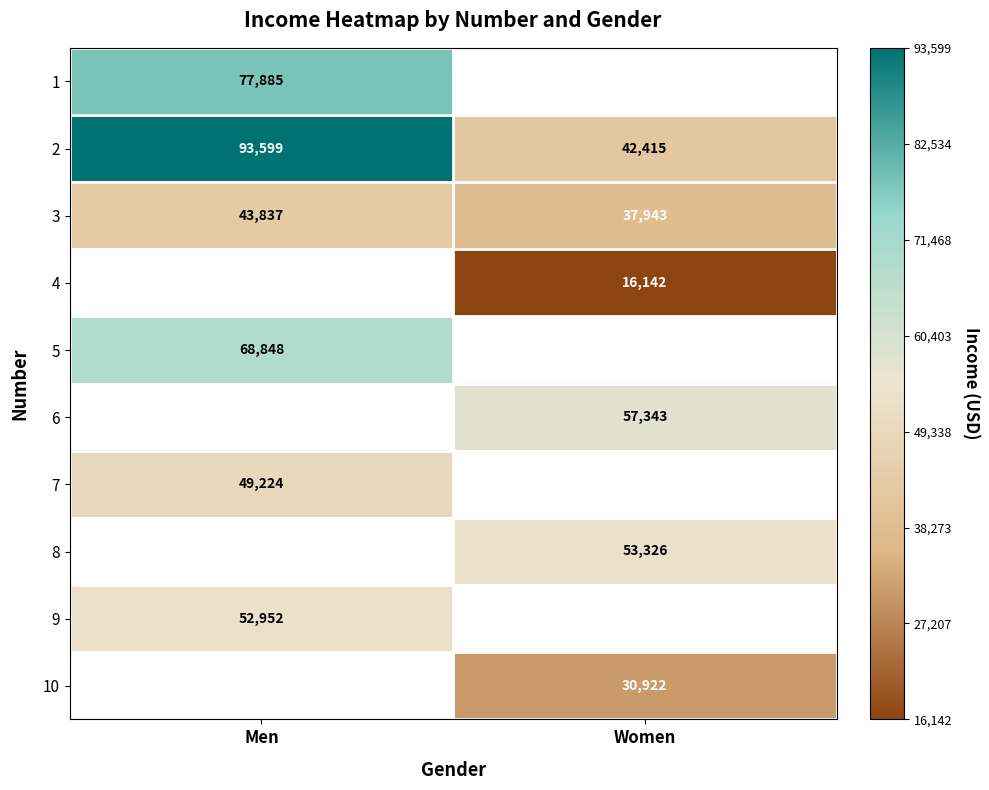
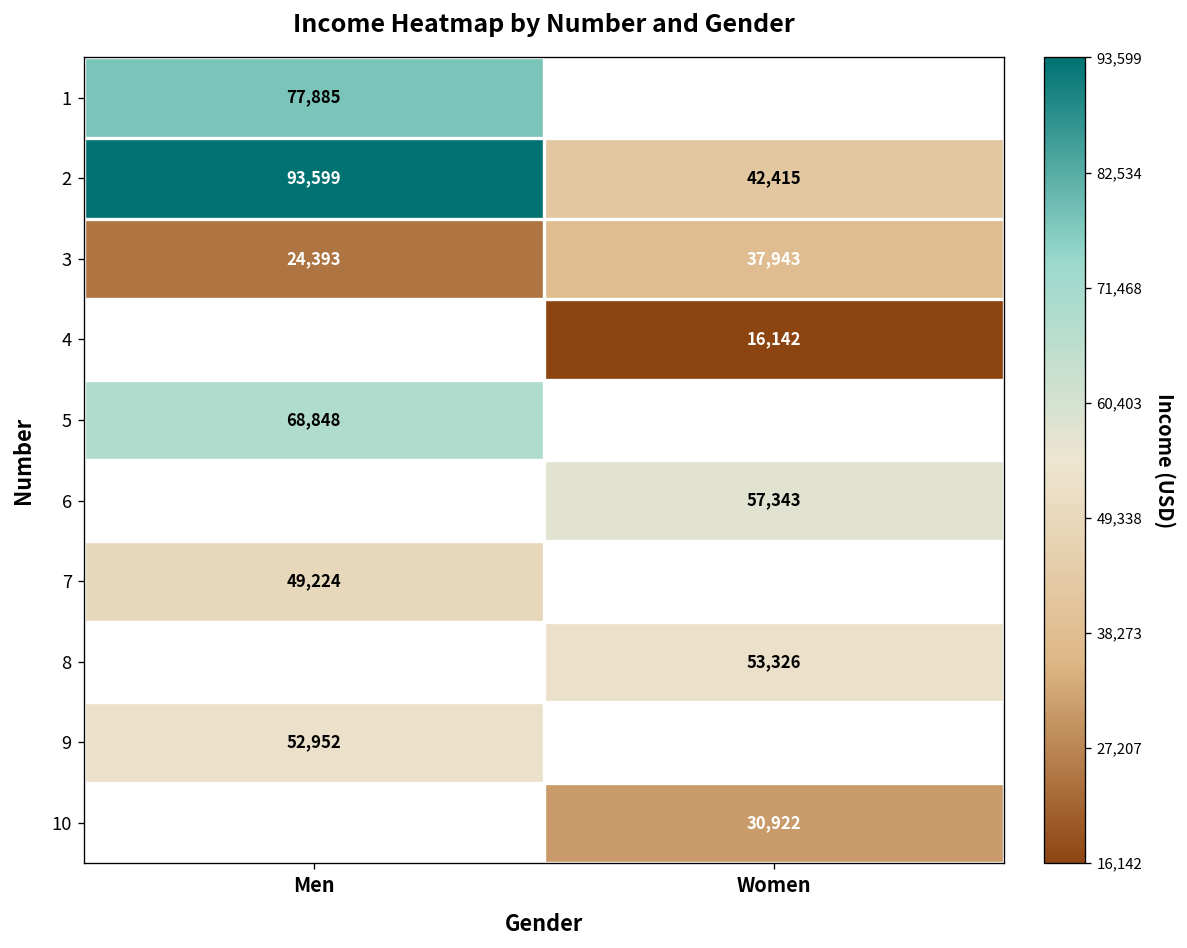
  {
    "1": {
      "Men": "77,885"
    },
    "2": {
      "Men": "93,599",
      "Women": "42,415"
    },
    "3": {
-     "Men": "43,837",
+     "Men": "24,393",
      "Women": "37,943"
    },
    "4": {
      "Women": "16,142"
    },
    "5": {
      "Men": "68,848"
    },
    "6": {
      "Women": "57,343"
    },
    "7": {
      "Men": "49,224"
    },
    "8": {
      "Women": "53,326"
    },
    "9": {
      "Men": "52,952"
    },
    "10": {
      "Women": "30,922"
    }
  }
